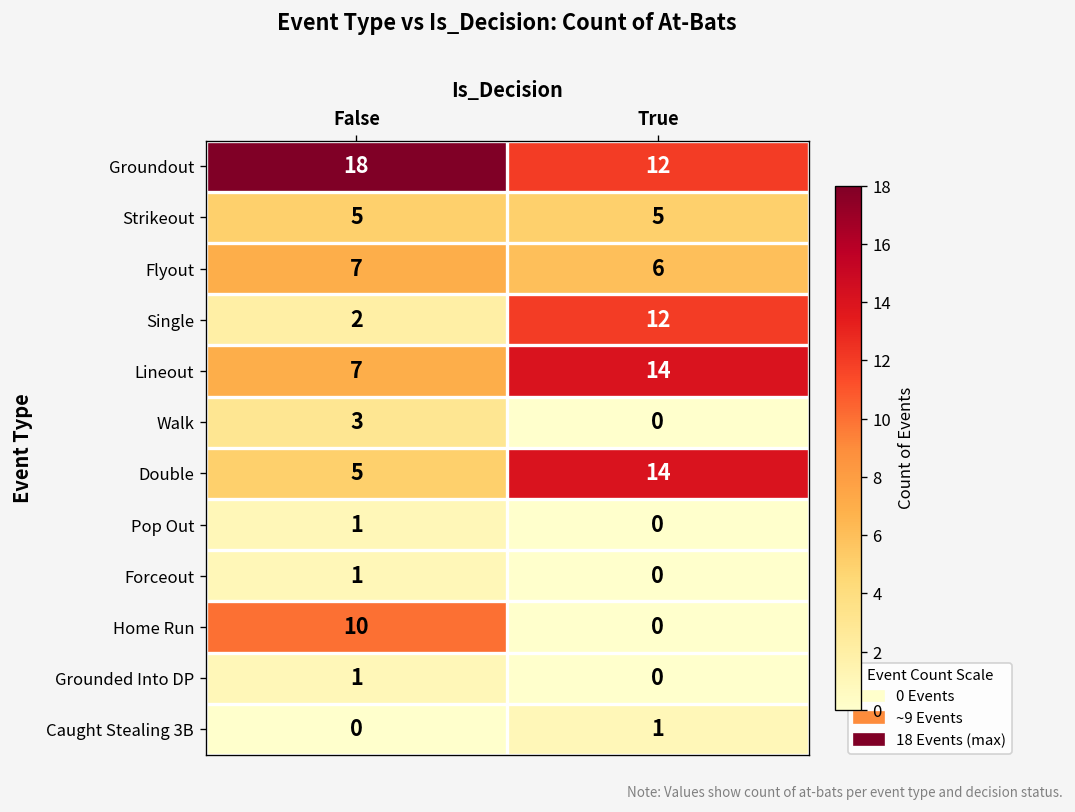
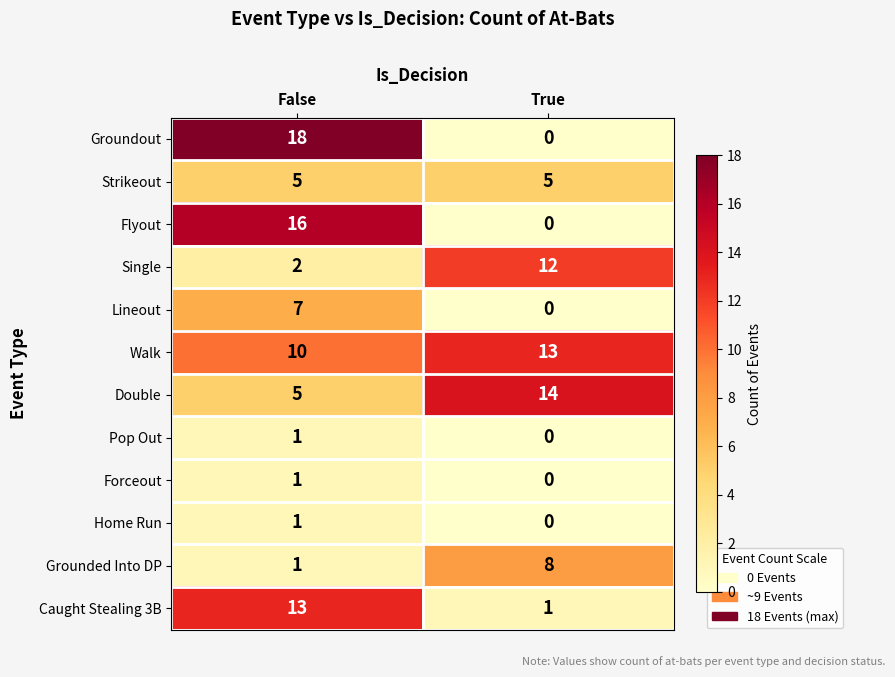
  {
    "Groundout": {
      "False": 18,
-     "True": 12
+     "True": 0
    },
    "Strikeout": {
      "False": 5,
      "True": 5
    },
    "Flyout": {
-     "False": 7,
-     "True": 6
+     "False": 16,
+     "True": 0
    },
    "Single": {
      "False": 2,
      "True": 12
    },
    "Lineout": {
      "False": 7,
-     "True": 14
+     "True": 0
    },
    "Walk": {
-     "False": 3,
-     "True": 0
+     "False": 10,
+     "True": 13
    },
    "Double": {
      "False": 5,
      "True": 14
    },
    "Pop Out": {
      "False": 1,
      "True": 0
    },
    "Forceout": {
      "False": 1,
      "True": 0
    },
    "Home Run": {
-     "False": 10,
+     "False": 1,
      "True": 0
    },
    "Grounded Into DP": {
      "False": 1,
-     "True": 0
+     "True": 8
    },
    "Caught Stealing 3B": {
-     "False": 0,
+     "False": 13,
      "True": 1
    }
  }
